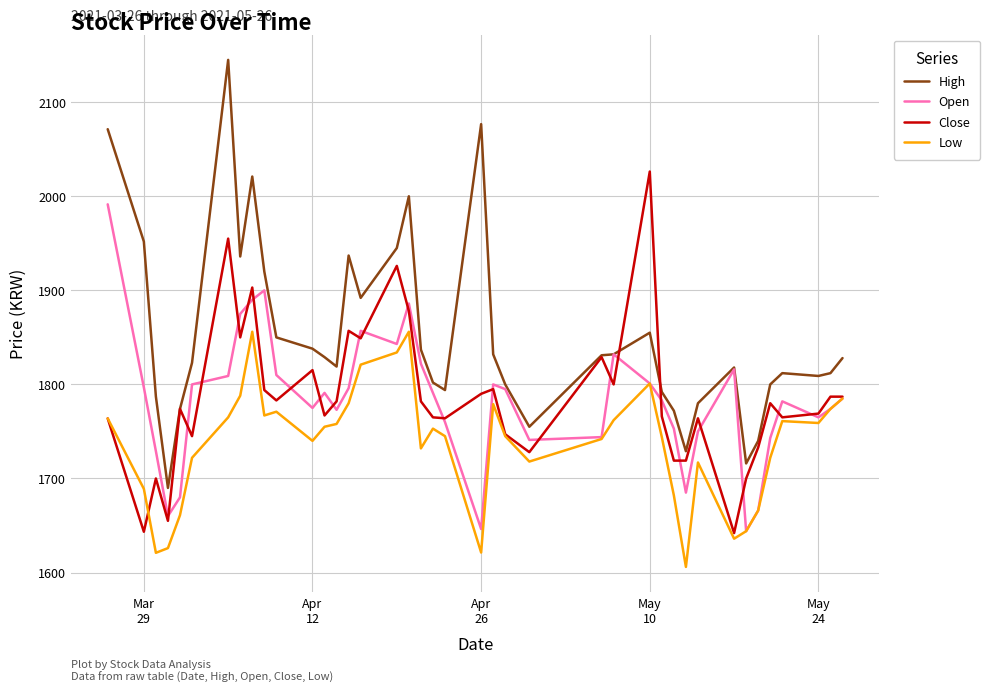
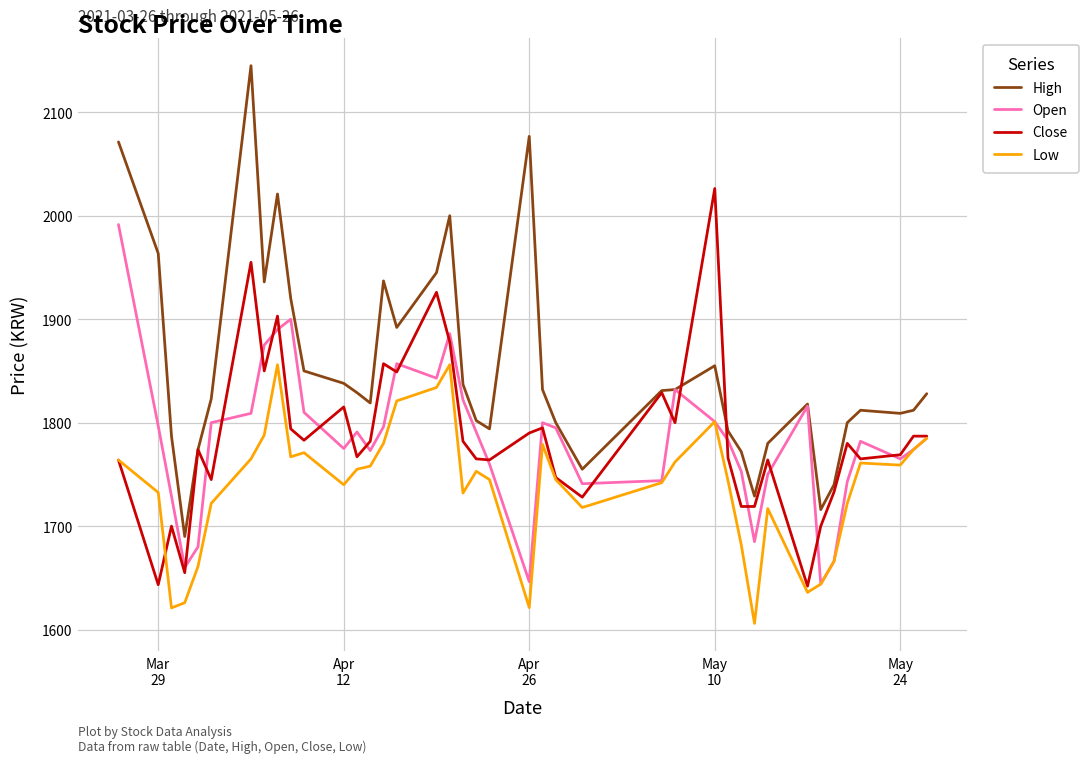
  {
    "High": {
-     "Mar 29": 1950,
+     "Mar 29": 1960,
      "Apr 12": 1840,
      "Apr 26": 2080,
      "May 10": 1860,
      "May 24": 1810
    },
    "Open": {
      "Mar 29": 1800,
      "Apr 12": 1780,
      "Apr 26": 1650,
      "May 24": 1770
    },
    "Close": {
      "Mar 29": 1640,
      "Apr 12": 1820,
      "Apr 26": 1790,
      "May 10": 2030,
      "May 24": 1770
    },
    "Low": {
-     "Mar 29": 1690,
+     "Mar 29": 1730,
      "Apr 12": 1740,
      "Apr 26": 1620,
      "May 24": 1760
    }
  }
